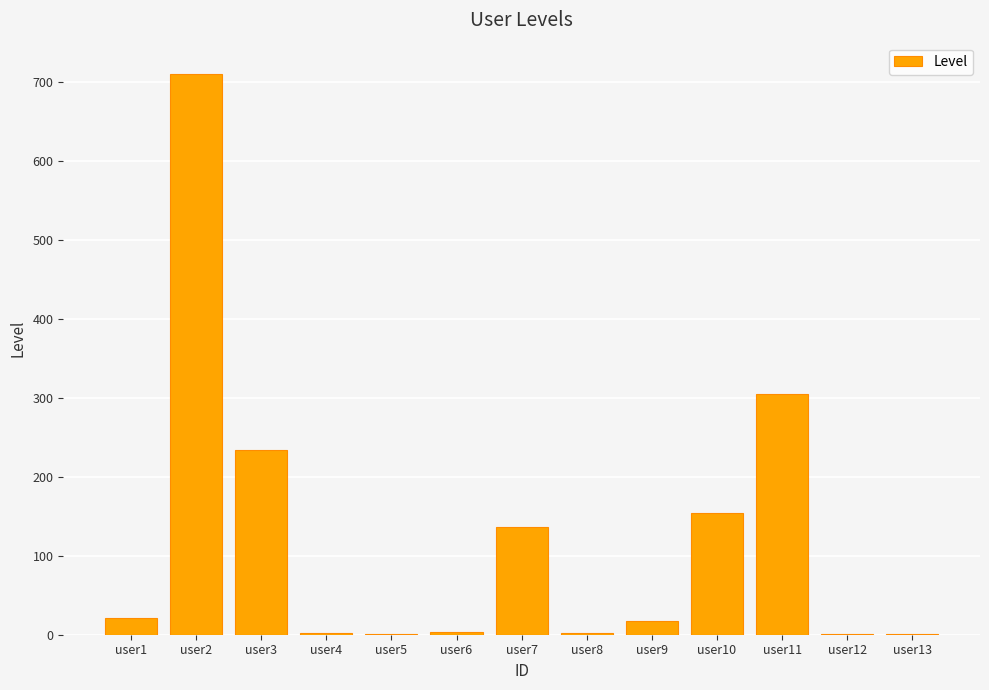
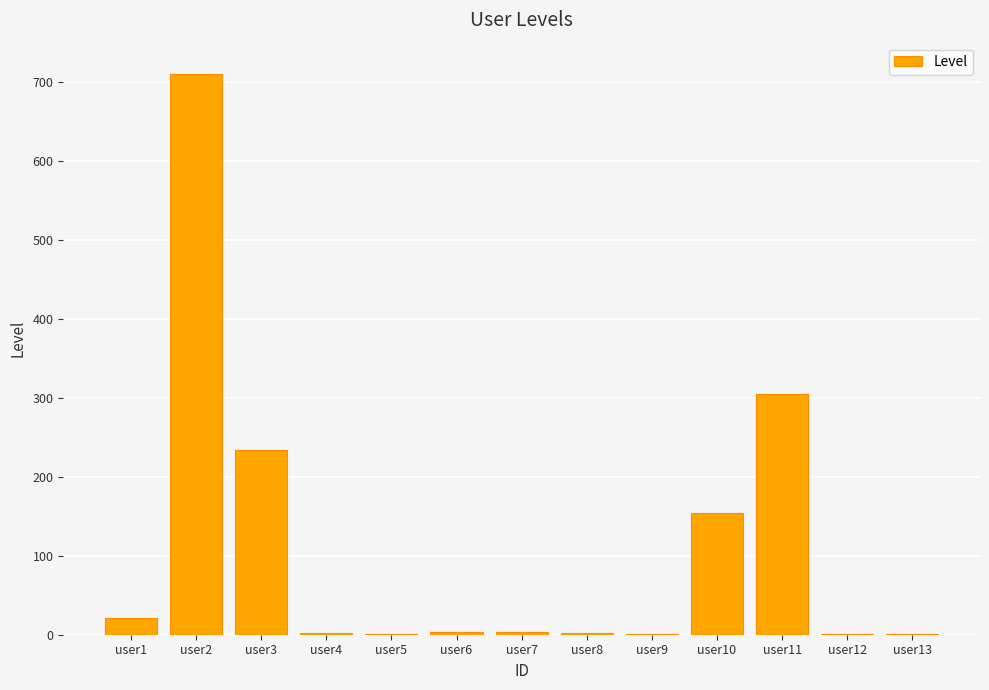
  {
    "user1": 20,
    "user2": 710,
    "user3": 230,
-   "user7": 140,
-   "user9": 20,
+   "user7": 0,
+   "user9": 0,
    "user10": 150,
    "user11": 310
  }
